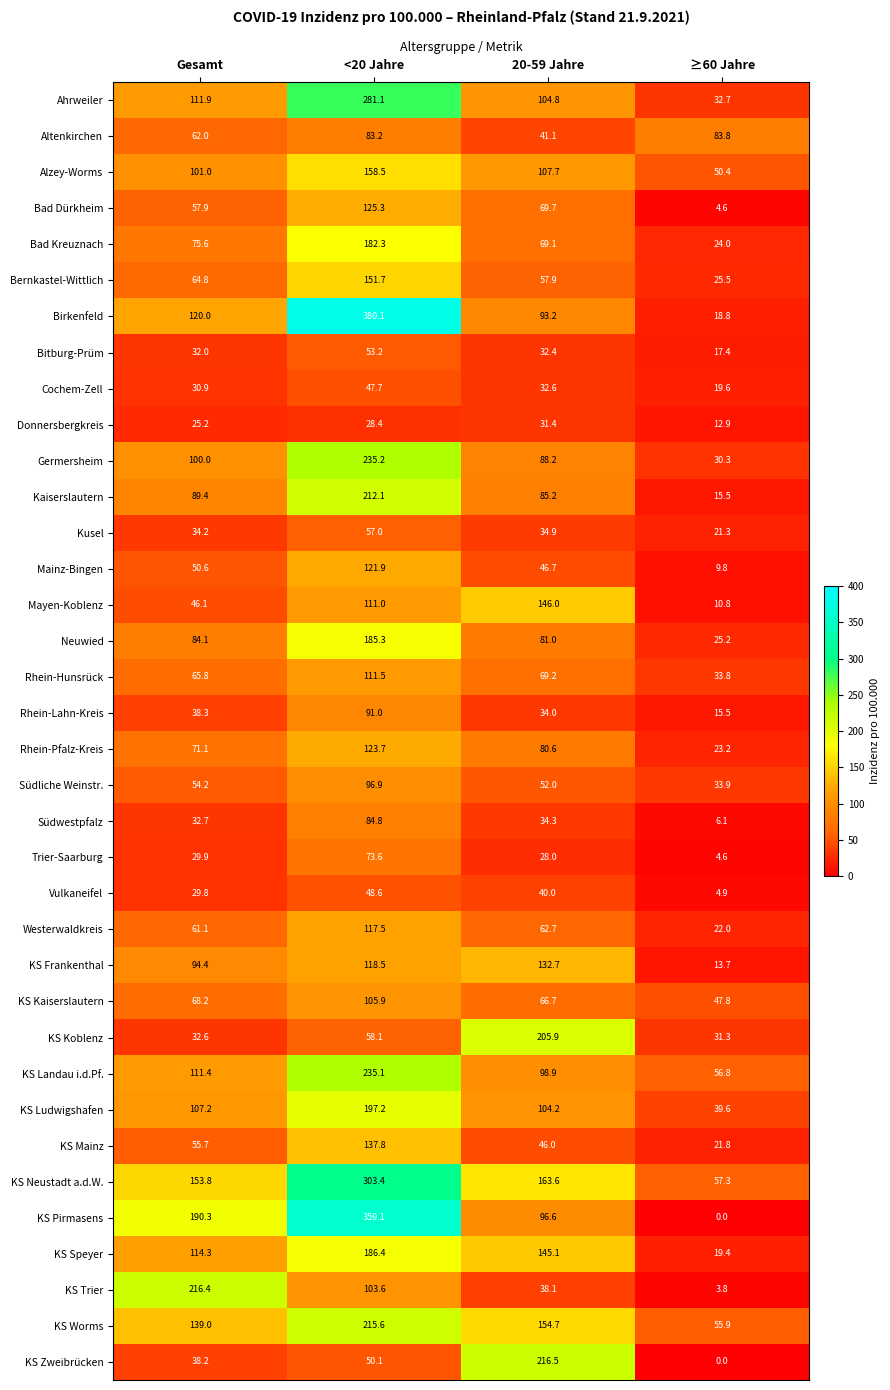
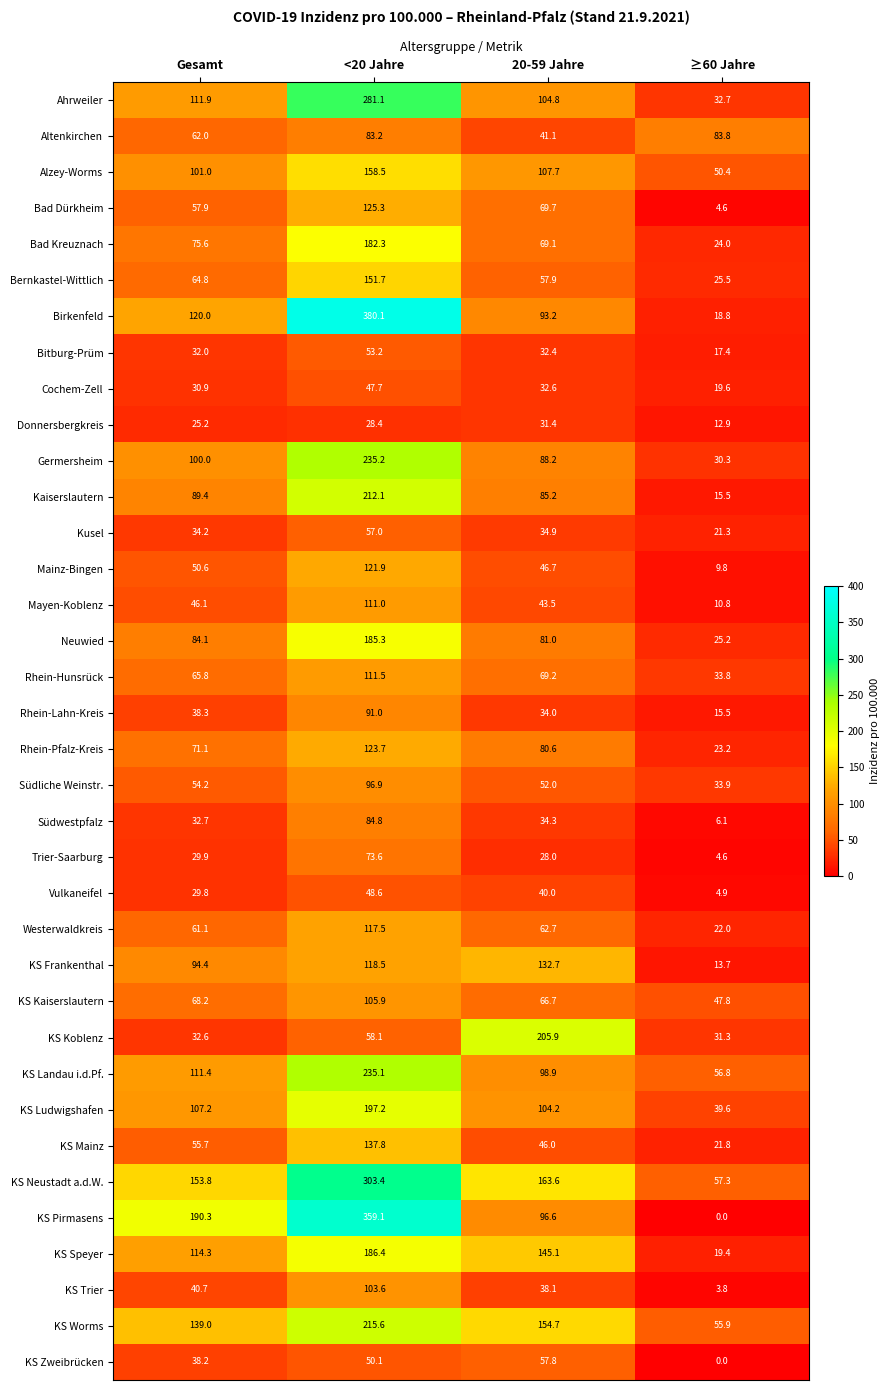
  {
    "Ahrweiler": {
      "Gesamt": 111.9,
      "<20 Jahre": 281.1,
      "20-59 Jahre": 104.8,
      "≥60 Jahre": 32.7
    },
    "Altenkirchen": {
      "Gesamt": 62.0,
      "<20 Jahre": 83.2,
      "20-59 Jahre": 41.1,
      "≥60 Jahre": 83.8
    },
    "Alzey-Worms": {
      "Gesamt": 101.0,
      "<20 Jahre": 158.5,
      "20-59 Jahre": 107.7,
      "≥60 Jahre": 50.4
    },
    "Bad Dürkheim": {
      "Gesamt": 57.9,
      "<20 Jahre": 125.3,
      "20-59 Jahre": 69.7,
      "≥60 Jahre": 4.6
    },
    "Bad Kreuznach": {
      "Gesamt": 75.6,
      "<20 Jahre": 182.3,
      "20-59 Jahre": 69.1,
      "≥60 Jahre": 24.0
    },
    "Bernkastel-Wittlich": {
      "Gesamt": 64.8,
      "<20 Jahre": 151.7,
      "20-59 Jahre": 57.9,
      "≥60 Jahre": 25.5
    },
    "Birkenfeld": {
      "Gesamt": 120.0,
      "<20 Jahre": 380.1,
      "20-59 Jahre": 93.2,
      "≥60 Jahre": 18.8
    },
    "Bitburg-Prüm": {
      "Gesamt": 32.0,
      "<20 Jahre": 53.2,
      "20-59 Jahre": 32.4,
      "≥60 Jahre": 17.4
    },
    "Cochem-Zell": {
      "Gesamt": 30.9,
      "<20 Jahre": 47.7,
      "20-59 Jahre": 32.6,
      "≥60 Jahre": 19.6
    },
    "Donnersbergkreis": {
      "Gesamt": 25.2,
      "<20 Jahre": 28.4,
      "20-59 Jahre": 31.4,
      "≥60 Jahre": 12.9
    },
    "Germersheim": {
      "Gesamt": 100.0,
      "<20 Jahre": 235.2,
      "20-59 Jahre": 88.2,
      "≥60 Jahre": 30.3
    },
    "Kaiserslautern": {
      "Gesamt": 89.4,
      "<20 Jahre": 212.1,
      "20-59 Jahre": 85.2,
      "≥60 Jahre": 15.5
    },
    "Kusel": {
      "Gesamt": 34.2,
      "<20 Jahre": 57.0,
      "20-59 Jahre": 34.9,
      "≥60 Jahre": 21.3
    },
    "Mainz-Bingen": {
      "Gesamt": 50.6,
      "<20 Jahre": 121.9,
      "20-59 Jahre": 46.7,
      "≥60 Jahre": 9.8
    },
    "Mayen-Koblenz": {
      "Gesamt": 46.1,
      "<20 Jahre": 111.0,
-     "20-59 Jahre": 146.0,
+     "20-59 Jahre": 43.5,
      "≥60 Jahre": 10.8
    },
    "Neuwied": {
      "Gesamt": 84.1,
      "<20 Jahre": 185.3,
      "20-59 Jahre": 81.0,
      "≥60 Jahre": 25.2
    },
    "Rhein-Hunsrück": {
      "Gesamt": 65.8,
      "<20 Jahre": 111.5,
      "20-59 Jahre": 69.2,
      "≥60 Jahre": 33.8
    },
    "Rhein-Lahn-Kreis": {
      "Gesamt": 38.3,
      "<20 Jahre": 91.0,
      "20-59 Jahre": 34.0,
      "≥60 Jahre": 15.5
    },
    "Rhein-Pfalz-Kreis": {
      "Gesamt": 71.1,
      "<20 Jahre": 123.7,
      "20-59 Jahre": 80.6,
      "≥60 Jahre": 23.2
    },
    "Südliche Weinstr.": {
      "Gesamt": 54.2,
      "<20 Jahre": 96.9,
      "20-59 Jahre": 52.0,
      "≥60 Jahre": 33.9
    },
    "Südwestpfalz": {
      "Gesamt": 32.7,
      "<20 Jahre": 84.8,
      "20-59 Jahre": 34.3,
      "≥60 Jahre": 6.1
    },
    "Trier-Saarburg": {
      "Gesamt": 29.9,
      "<20 Jahre": 73.6,
      "20-59 Jahre": 28.0,
      "≥60 Jahre": 4.6
    },
    "Vulkaneifel": {
      "Gesamt": 29.8,
      "<20 Jahre": 48.6,
      "20-59 Jahre": 40.0,
      "≥60 Jahre": 4.9
    },
    "Westerwaldkreis": {
      "Gesamt": 61.1,
      "<20 Jahre": 117.5,
      "20-59 Jahre": 62.7,
      "≥60 Jahre": 22.0
    },
    "KS Frankenthal": {
      "Gesamt": 94.4,
      "<20 Jahre": 118.5,
      "20-59 Jahre": 132.7,
      "≥60 Jahre": 13.7
    },
    "KS Kaiserslautern": {
      "Gesamt": 68.2,
      "<20 Jahre": 105.9,
      "20-59 Jahre": 66.7,
      "≥60 Jahre": 47.8
    },
    "KS Koblenz": {
      "Gesamt": 32.6,
      "<20 Jahre": 58.1,
      "20-59 Jahre": 205.9,
      "≥60 Jahre": 31.3
    },
    "KS Landau i.d.Pf.": {
      "Gesamt": 111.4,
      "<20 Jahre": 235.1,
      "20-59 Jahre": 98.9,
      "≥60 Jahre": 56.8
    },
    "KS Ludwigshafen": {
      "Gesamt": 107.2,
      "<20 Jahre": 197.2,
      "20-59 Jahre": 104.2,
      "≥60 Jahre": 39.6
    },
    "KS Mainz": {
      "Gesamt": 55.7,
      "<20 Jahre": 137.8,
      "20-59 Jahre": 46.0,
      "≥60 Jahre": 21.8
    },
    "KS Neustadt a.d.W.": {
      "Gesamt": 153.8,
      "<20 Jahre": 303.4,
      "20-59 Jahre": 163.6,
      "≥60 Jahre": 57.3
    },
    "KS Pirmasens": {
      "Gesamt": 190.3,
      "<20 Jahre": 359.1,
      "20-59 Jahre": 96.6,
      "≥60 Jahre": 0.0
    },
    "KS Speyer": {
      "Gesamt": 114.3,
      "<20 Jahre": 186.4,
      "20-59 Jahre": 145.1,
      "≥60 Jahre": 19.4
    },
    "KS Trier": {
-     "Gesamt": 216.4,
+     "Gesamt": 40.7,
      "<20 Jahre": 103.6,
      "20-59 Jahre": 38.1,
      "≥60 Jahre": 3.8
    },
    "KS Worms": {
      "Gesamt": 139.0,
      "<20 Jahre": 215.6,
      "20-59 Jahre": 154.7,
      "≥60 Jahre": 55.9
    },
    "KS Zweibrücken": {
      "Gesamt": 38.2,
      "<20 Jahre": 50.1,
-     "20-59 Jahre": 216.5,
+     "20-59 Jahre": 57.8,
      "≥60 Jahre": 0.0
    }
  }
